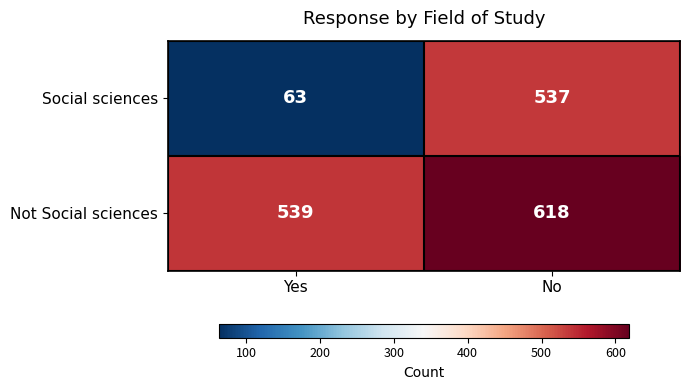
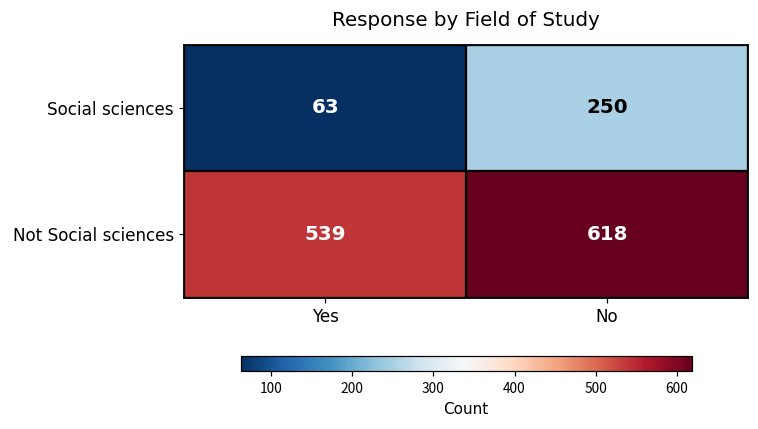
  {
    "Social sciences": {
      "Yes": 63,
-     "No": 537
+     "No": 250
    },
    "Not Social sciences": {
      "Yes": 539,
      "No": 618
    }
  }
